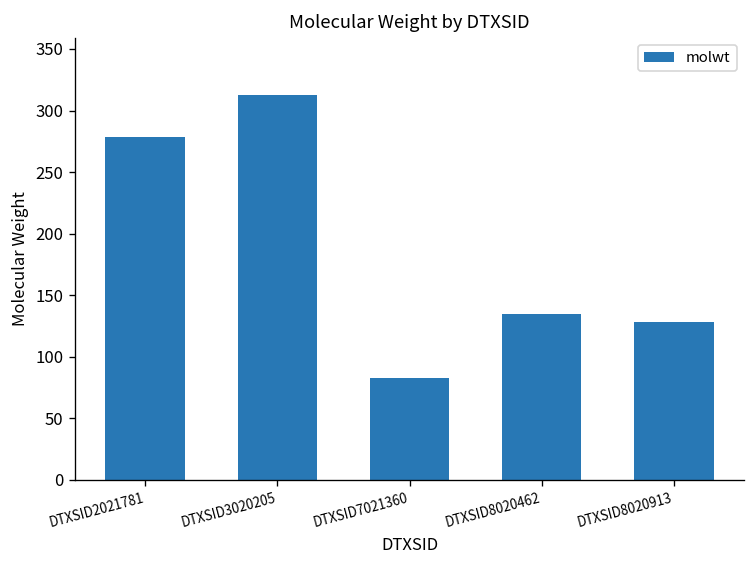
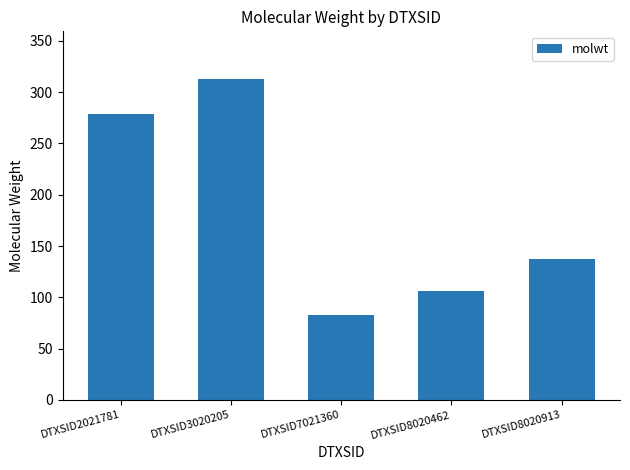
  {
    "DTXSID2021781": 278,
    "DTXSID3020205": 312,
    "DTXSID7021360": 83,
-   "DTXSID8020462": 135,
-   "DTXSID8020913": 128
+   "DTXSID8020462": 106,
+   "DTXSID8020913": 138
  }
